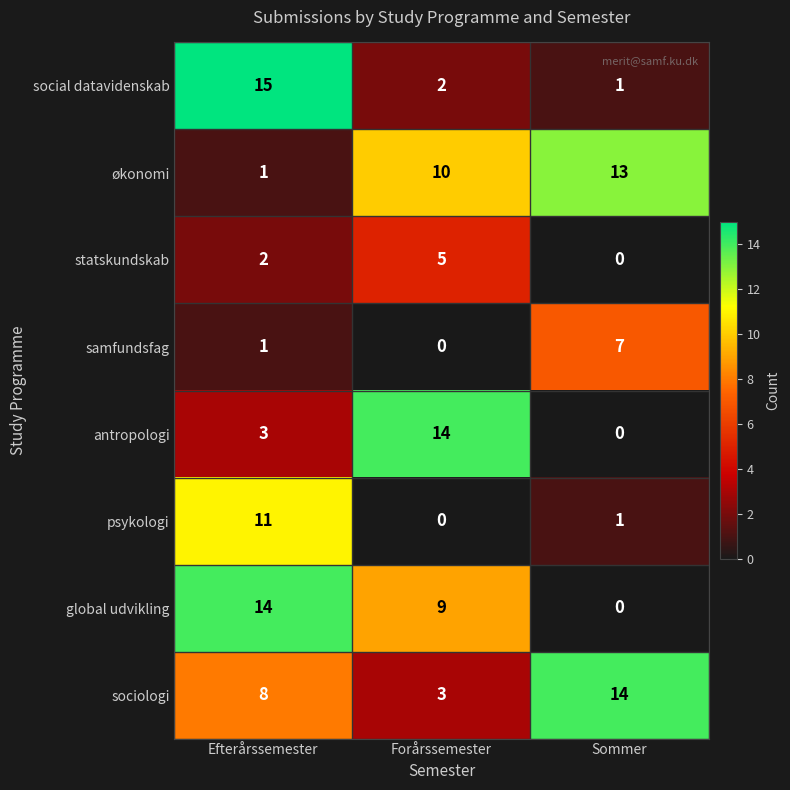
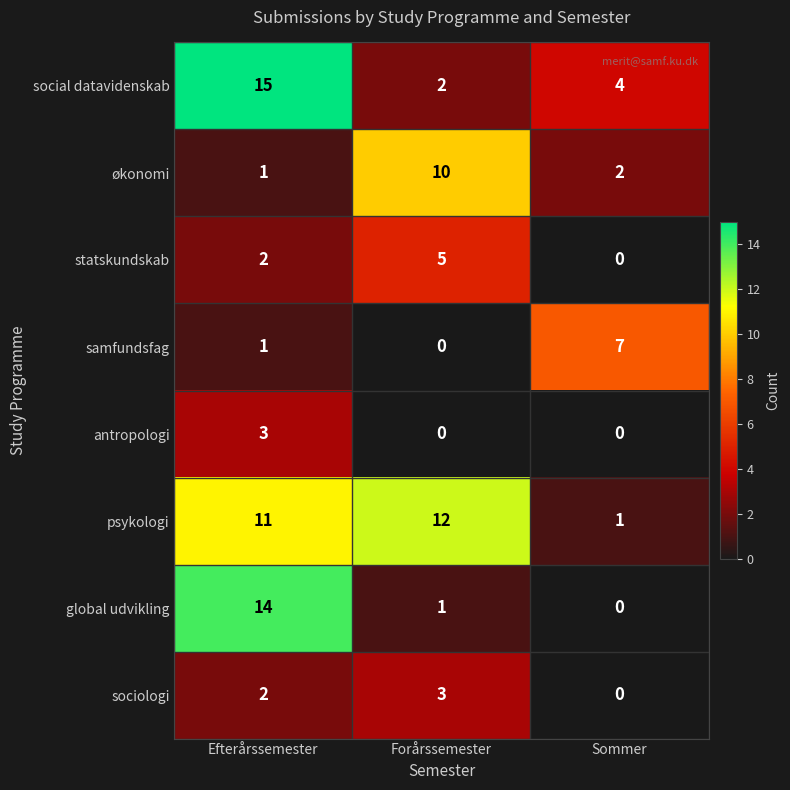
  {
    "social datavidenskab": {
      "Efterårssemester": 15,
      "Forårssemester": 2,
-     "Sommer": 1
+     "Sommer": 4
    },
    "økonomi": {
      "Efterårssemester": 1,
      "Forårssemester": 10,
-     "Sommer": 13
+     "Sommer": 2
    },
    "statskundskab": {
      "Efterårssemester": 2,
      "Forårssemester": 5,
      "Sommer": 0
    },
    "samfundsfag": {
      "Efterårssemester": 1,
      "Forårssemester": 0,
      "Sommer": 7
    },
    "antropologi": {
      "Efterårssemester": 3,
-     "Forårssemester": 14,
+     "Forårssemester": 0,
      "Sommer": 0
    },
    "psykologi": {
      "Efterårssemester": 11,
-     "Forårssemester": 0,
+     "Forårssemester": 12,
      "Sommer": 1
    },
    "global udvikling": {
      "Efterårssemester": 14,
-     "Forårssemester": 9,
+     "Forårssemester": 1,
      "Sommer": 0
    },
    "sociologi": {
-     "Efterårssemester": 8,
+     "Efterårssemester": 2,
      "Forårssemester": 3,
-     "Sommer": 14
+     "Sommer": 0
    }
  }
